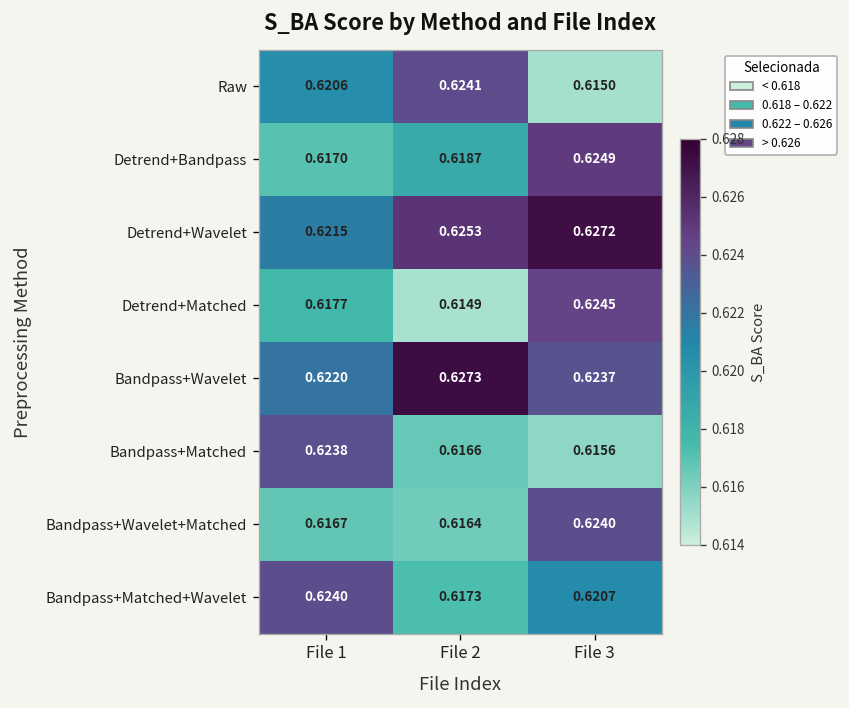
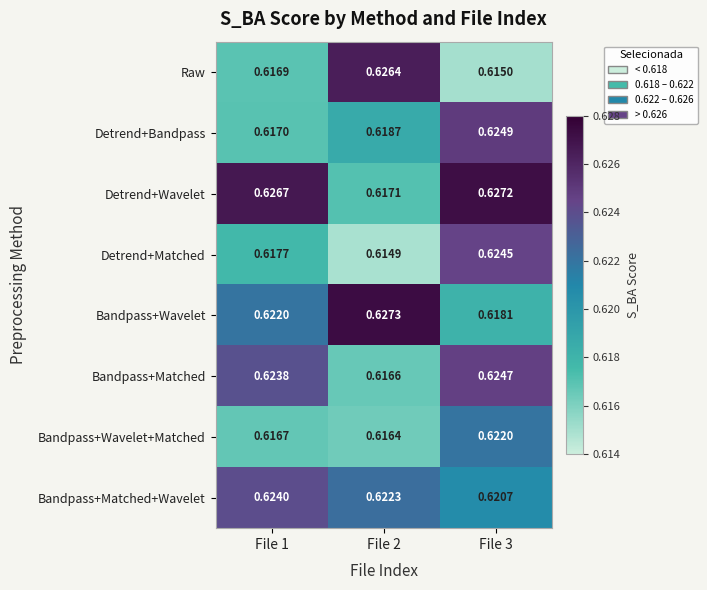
  {
    "Raw": {
-     "File 1": 0.6206,
-     "File 2": 0.6241,
+     "File 1": 0.6169,
+     "File 2": 0.6264,
      "File 3": 0.6150
    },
    "Detrend+Bandpass": {
      "File 1": 0.6170,
      "File 2": 0.6187,
      "File 3": 0.6249
    },
    "Detrend+Wavelet": {
-     "File 1": 0.6215,
-     "File 2": 0.6253,
+     "File 1": 0.6267,
+     "File 2": 0.6171,
      "File 3": 0.6272
    },
    "Detrend+Matched": {
      "File 1": 0.6177,
      "File 2": 0.6149,
      "File 3": 0.6245
    },
    "Bandpass+Wavelet": {
      "File 1": 0.6220,
      "File 2": 0.6273,
-     "File 3": 0.6237
+     "File 3": 0.6181
    },
    "Bandpass+Matched": {
      "File 1": 0.6238,
      "File 2": 0.6166,
-     "File 3": 0.6156
+     "File 3": 0.6247
    },
    "Bandpass+Wavelet+Matched": {
      "File 1": 0.6167,
      "File 2": 0.6164,
-     "File 3": 0.6240
+     "File 3": 0.6220
    },
    "Bandpass+Matched+Wavelet": {
      "File 1": 0.6240,
-     "File 2": 0.6173,
+     "File 2": 0.6223,
      "File 3": 0.6207
    }
  }
